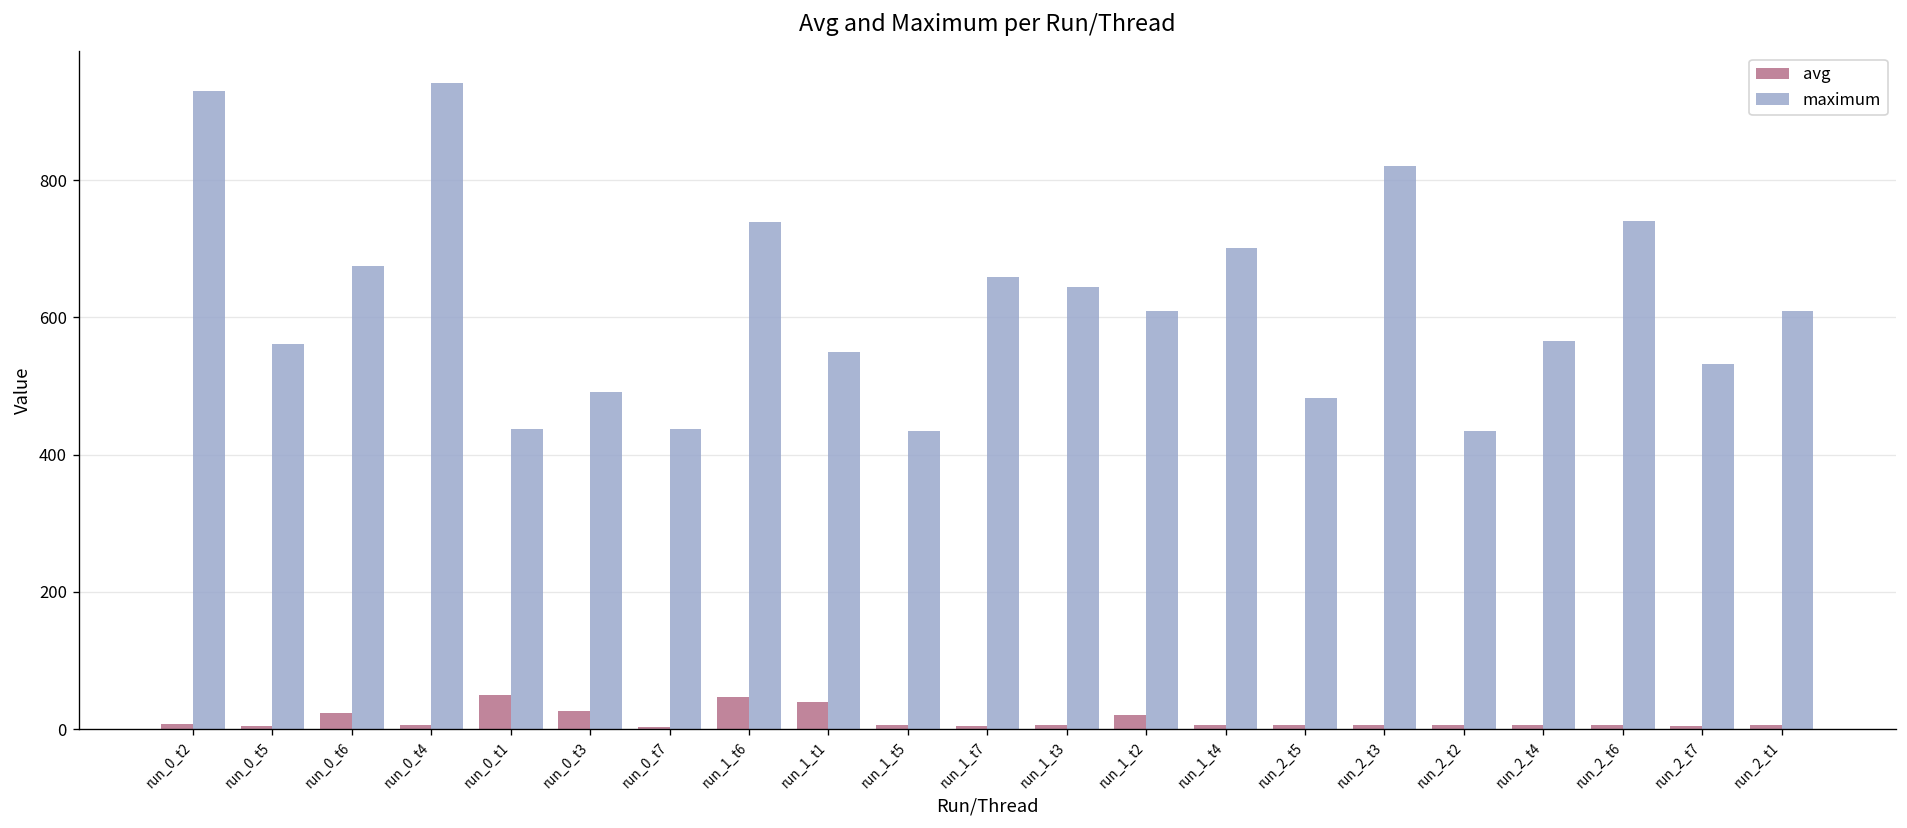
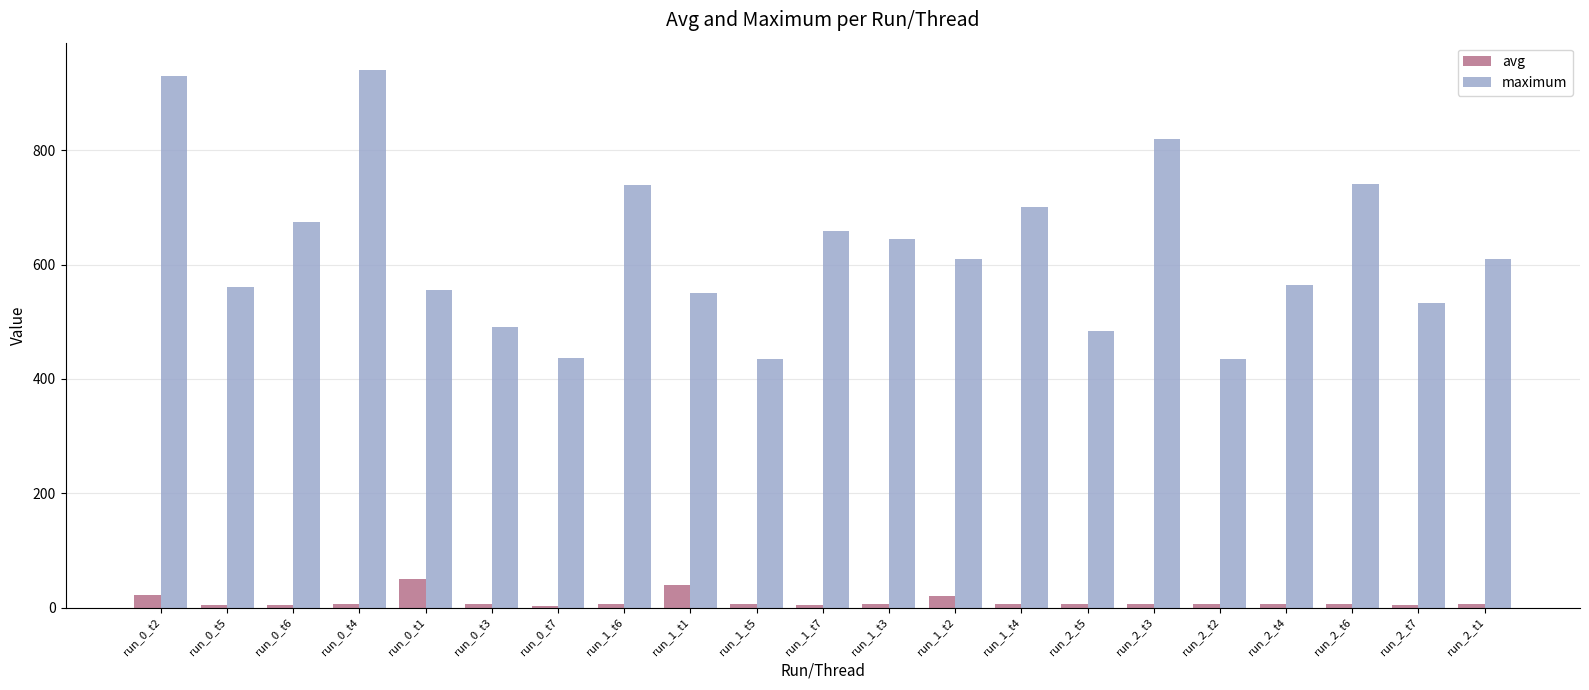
  {
    "avg": {
-     "run_0_t2": 10,
+     "run_0_t2": 20,
      "run_0_t5": 10,
-     "run_0_t6": 20,
+     "run_0_t6": 10,
      "run_0_t4": 10,
      "run_0_t1": 50,
-     "run_0_t3": 30,
-     "run_1_t6": 50,
+     "run_0_t3": 10,
+     "run_1_t6": 10,
      "run_1_t1": 40,
      "run_1_t5": 10,
      "run_1_t3": 10,
      "run_1_t2": 20,
      "run_1_t4": 10,
      "run_2_t5": 10,
      "run_2_t3": 10,
      "run_2_t2": 10,
      "run_2_t4": 10,
      "run_2_t6": 10,
      "run_2_t1": 10
    },
    "maximum": {
      "run_0_t2": 930,
      "run_0_t5": 560,
      "run_0_t6": 680,
      "run_0_t4": 940,
-     "run_0_t1": 440,
+     "run_0_t1": 560,
      "run_0_t3": 490,
      "run_0_t7": 440,
      "run_1_t6": 740,
      "run_1_t1": 550,
      "run_1_t5": 430,
      "run_1_t7": 660,
      "run_1_t3": 650,
      "run_1_t2": 610,
      "run_1_t4": 700,
      "run_2_t5": 480,
      "run_2_t3": 820,
      "run_2_t2": 430,
      "run_2_t4": 570,
      "run_2_t6": 740,
      "run_2_t7": 530,
      "run_2_t1": 610
    }
  }
